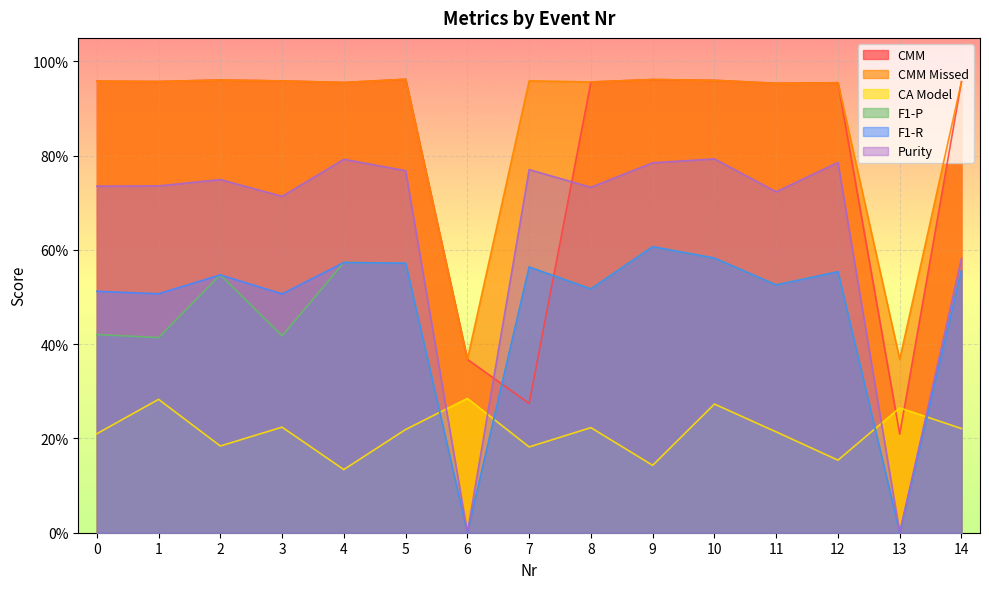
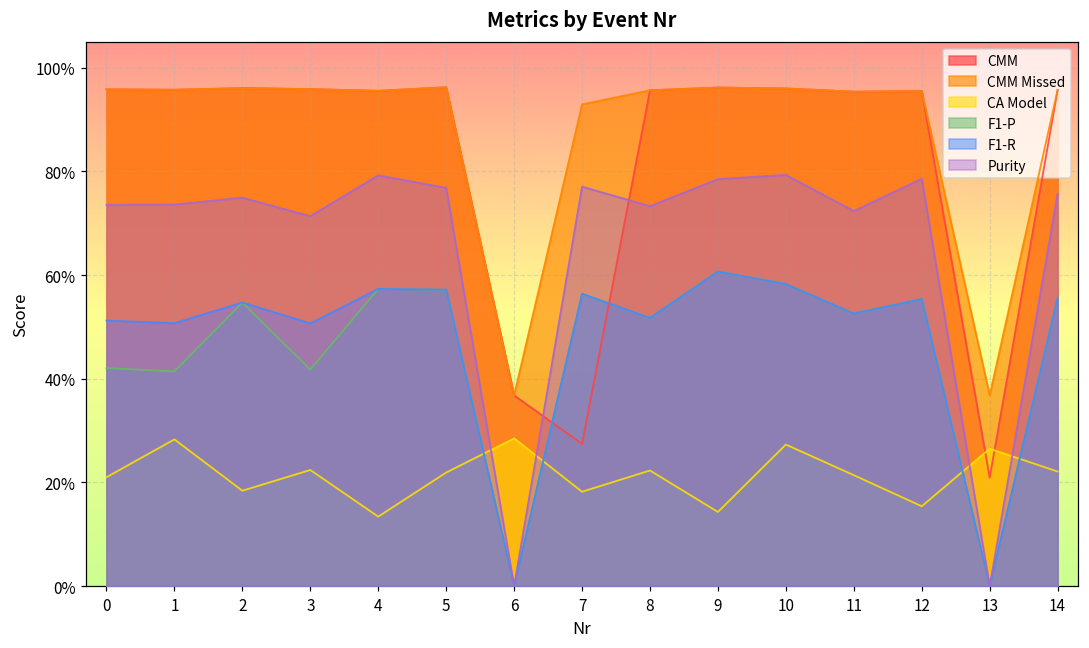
  {
    "CMM": {
      "7": "27%",
      "13": "21%"
    },
    "CMM Missed": {
-     "7": "96%",
+     "7": "93%",
      "13": "37%"
    },
    "CA Model": {
      "0": "21%",
      "1": "28%",
      "2": "18%",
      "3": "22%",
      "4": "13%",
      "5": "22%",
      "6": "29%",
      "7": "18%",
      "8": "22%",
      "9": "14%",
      "10": "27%",
      "11": "21%",
      "12": "15%",
      "13": "27%",
      "14": "22%"
    },
    "F1-P": {
      "0": "42%",
      "1": "41%",
      "3": "42%"
    },
    "F1-R": {
      "0": "51%",
      "1": "51%",
      "3": "51%"
    },
    "Purity": {
      "0": "74%",
      "1": "74%",
      "2": "75%",
      "3": "71%",
      "4": "79%",
      "5": "77%",
      "7": "77%",
      "8": "73%",
      "9": "78%",
      "10": "79%",
      "11": "72%",
      "12": "79%",
-     "14": "58%"
+     "14": "76%"
    }
  }
